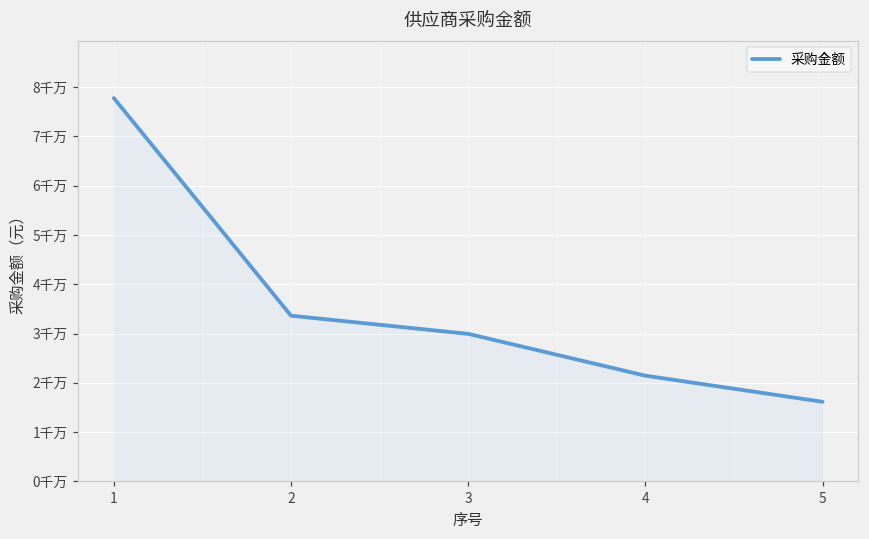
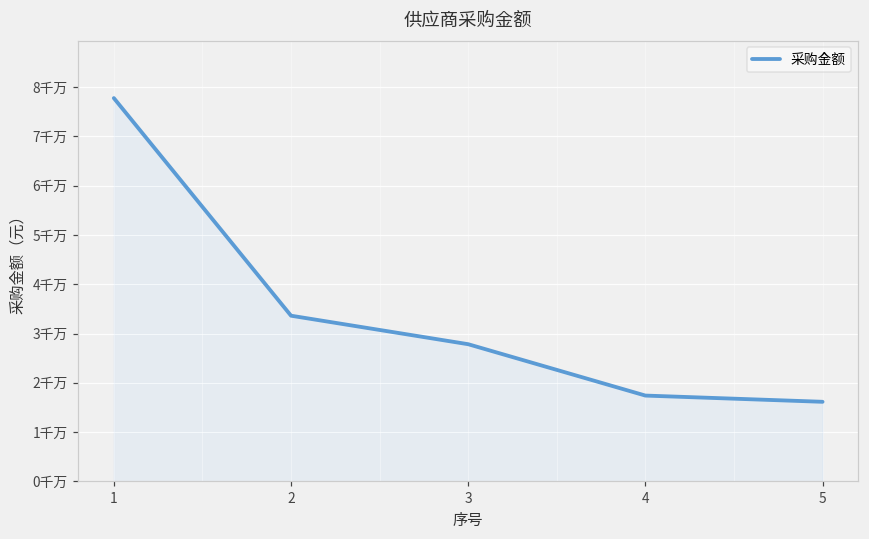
  {
    "采购金额": {
      "1": "7.8千万",
      "2": "3.4千万",
-     "3": "3.0千万",
-     "4": "2.1千万",
+     "3": "2.8千万",
+     "4": "1.7千万",
      "5": "1.6千万"
    }
  }
